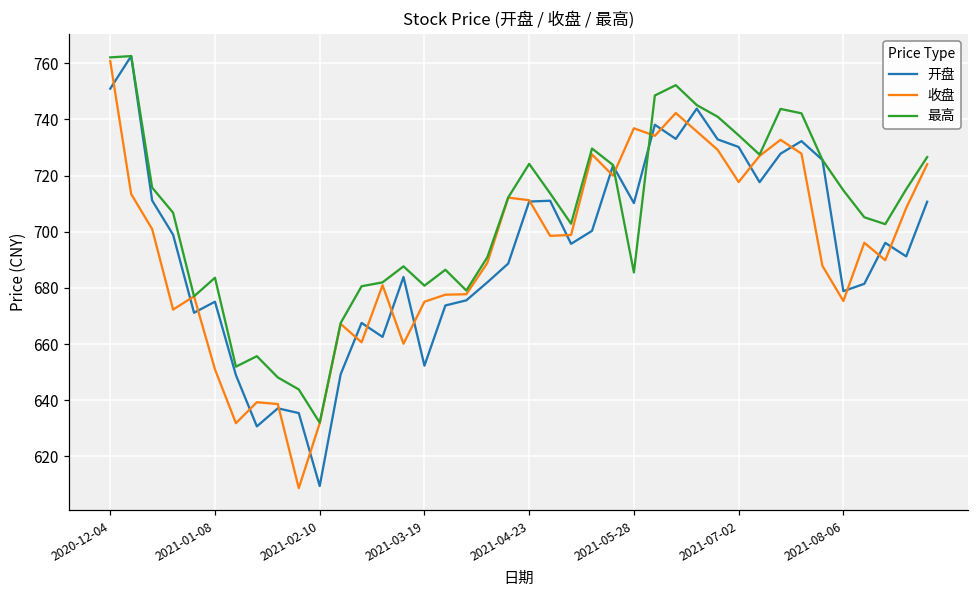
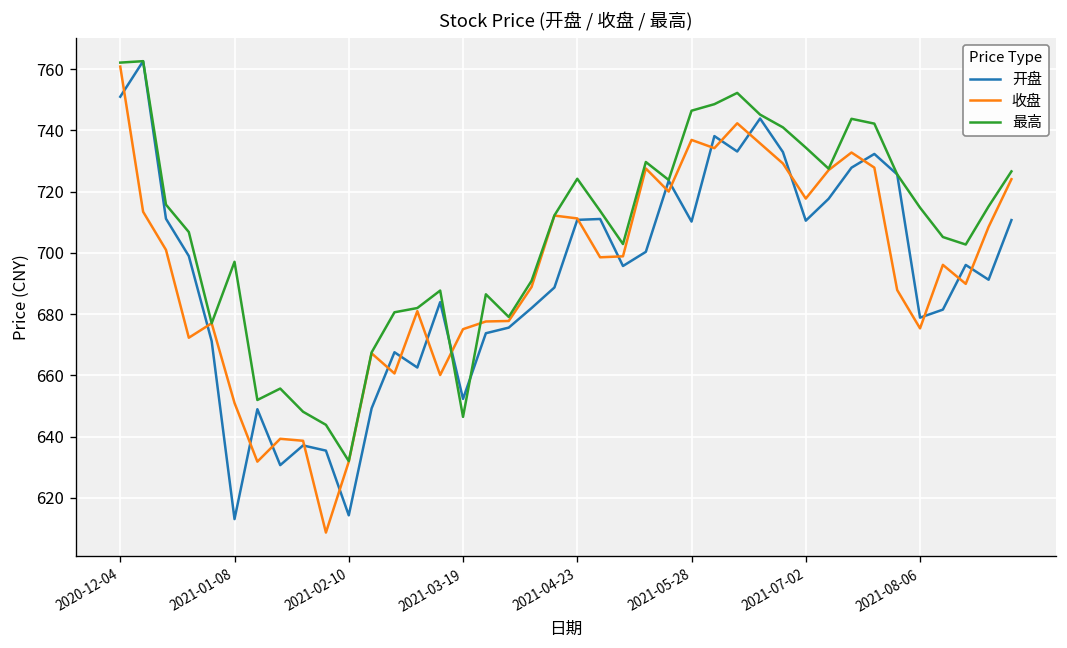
  {
    "开盘": {
      "2020-12-04": 751,
-     "2021-01-08": 675,
-     "2021-02-10": 609,
+     "2021-01-08": 613,
+     "2021-02-10": 614,
      "2021-03-19": 652,
      "2021-05-28": 710,
-     "2021-07-02": 730,
+     "2021-07-02": 711,
      "2021-08-06": 679
    },
    "收盘": {
      "2020-12-04": 761,
      "2021-01-08": 651,
      "2021-03-19": 675,
      "2021-05-28": 737,
      "2021-07-02": 718,
      "2021-08-06": 675
    },
    "最高": {
      "2020-12-04": 762,
-     "2021-01-08": 684,
-     "2021-03-19": 681,
+     "2021-01-08": 697,
+     "2021-03-19": 646,
      "2021-04-23": 724,
-     "2021-05-28": 686,
+     "2021-05-28": 746,
      "2021-07-02": 734,
      "2021-08-06": 715
    }
  }
